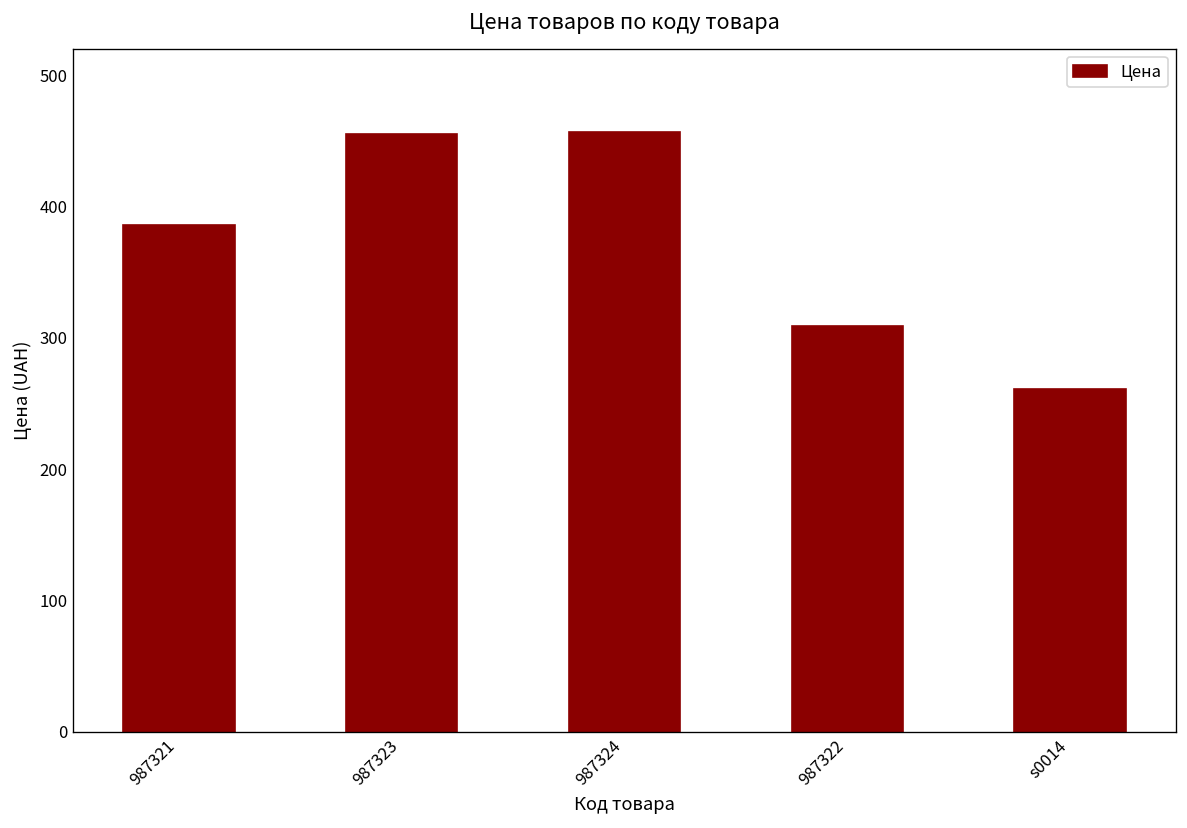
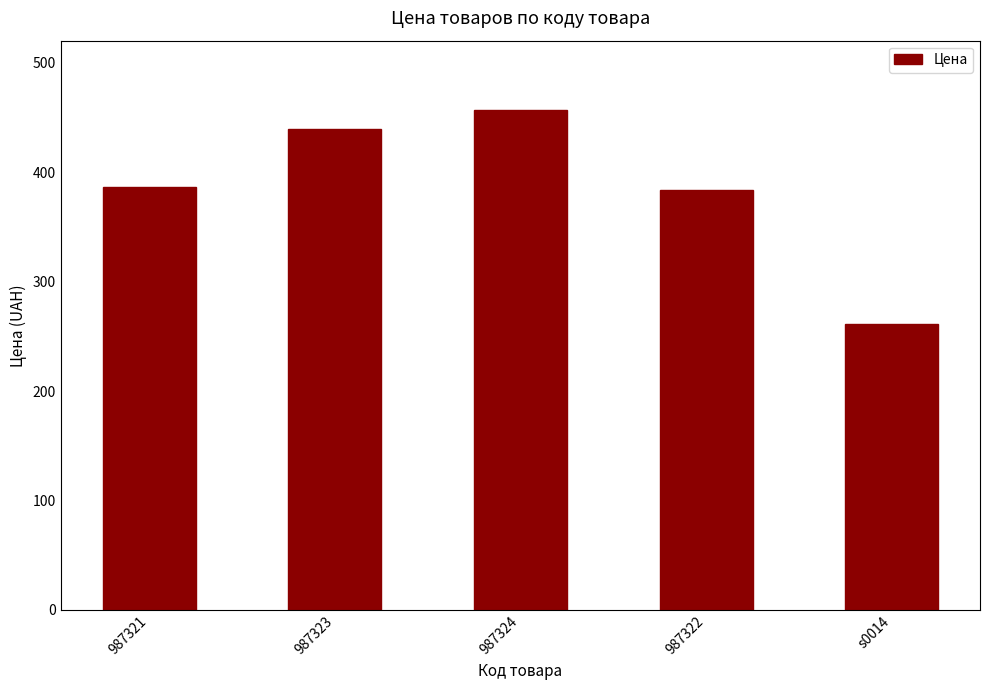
  {
    "987321": 386,
-   "987323": 455,
+   "987323": 439,
    "987324": 457,
-   "987322": 309,
+   "987322": 384,
    "s0014": 261
  }
